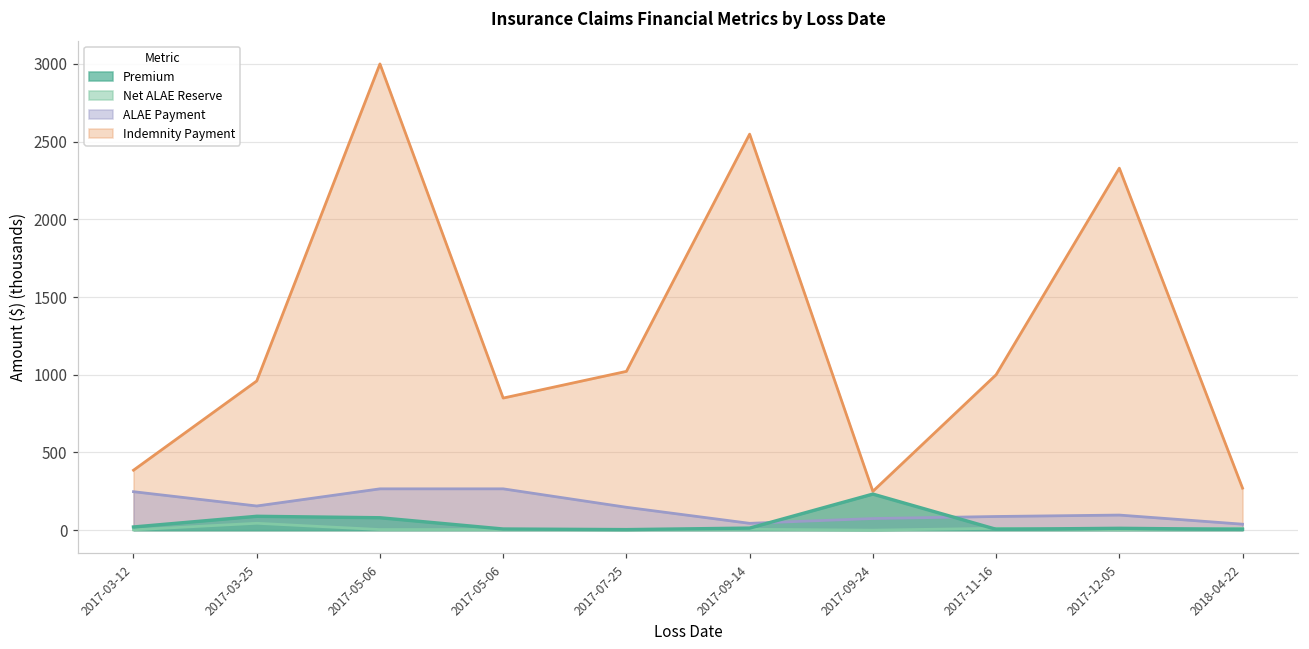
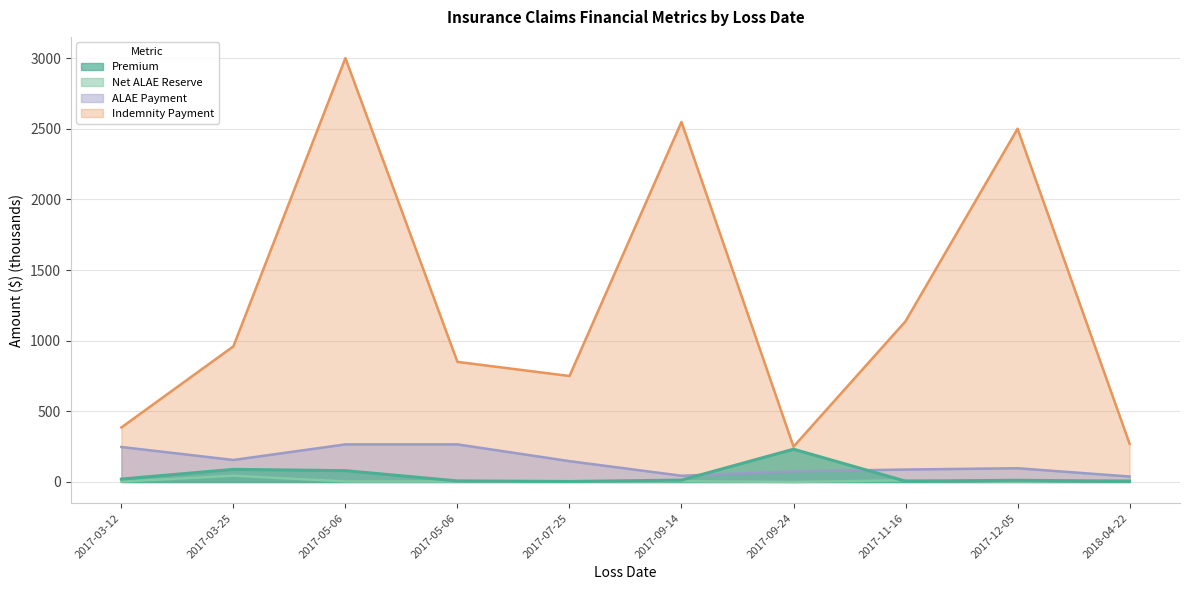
  {
    "Indemnity Payment": {
      "2017-03-12": 390,
      "2017-03-25": 960,
-     "2017-07-25": 1020,
+     "2017-07-25": 750,
      "2017-09-14": 2550,
-     "2017-11-16": 1000,
-     "2017-12-05": 2330,
+     "2017-11-16": 1140,
+     "2017-12-05": 2500,
      "2018-04-22": 270
    },
    "Premium": {
      "2017-03-25": 90
    }
  }
